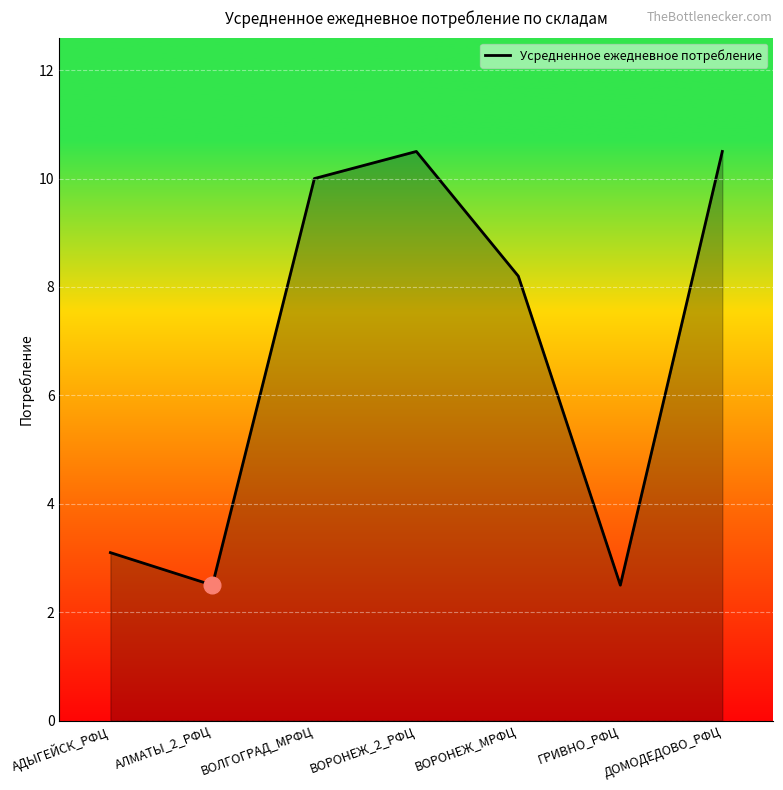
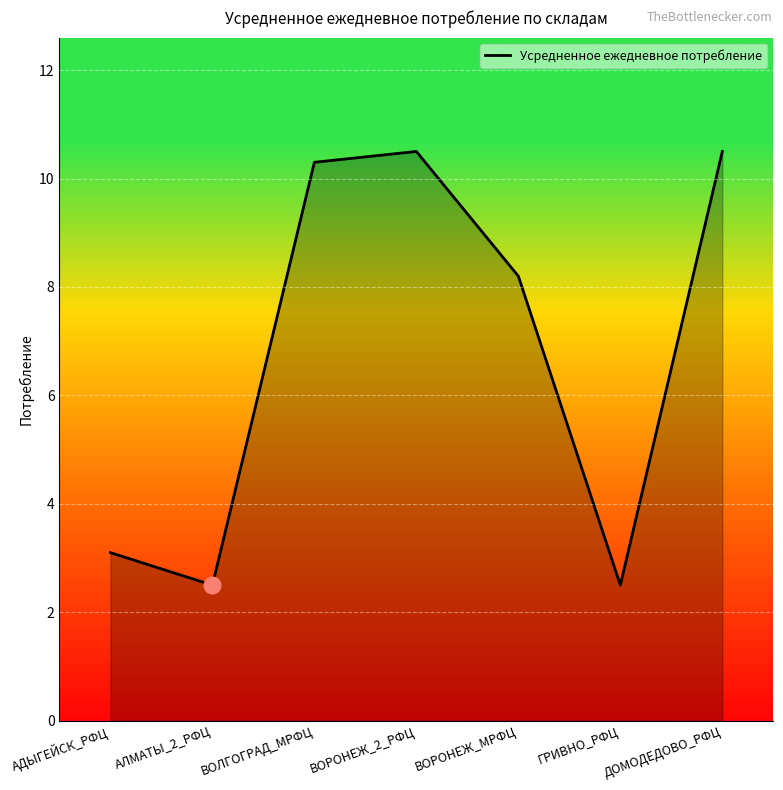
  {
    "Усредненное ежедневное потребление": {
      "АДЫГЕЙСК_РФЦ": 3.1,
-     "ВОЛГОГРАД_МРФЦ": 10.0,
+     "ВОЛГОГРАД_МРФЦ": 10.3,
      "ВОРОНЕЖ_2_РФЦ": 10.5,
      "ВОРОНЕЖ_МРФЦ": 8.2,
      "ГРИВНО_РФЦ": 2.5,
      "ДОМОДЕДОВО_РФЦ": 10.5
    }
  }
